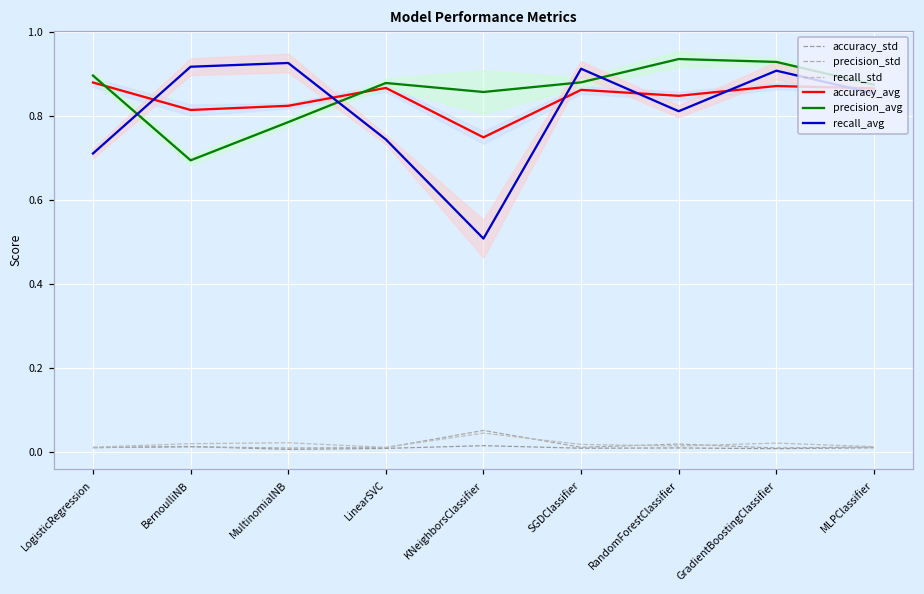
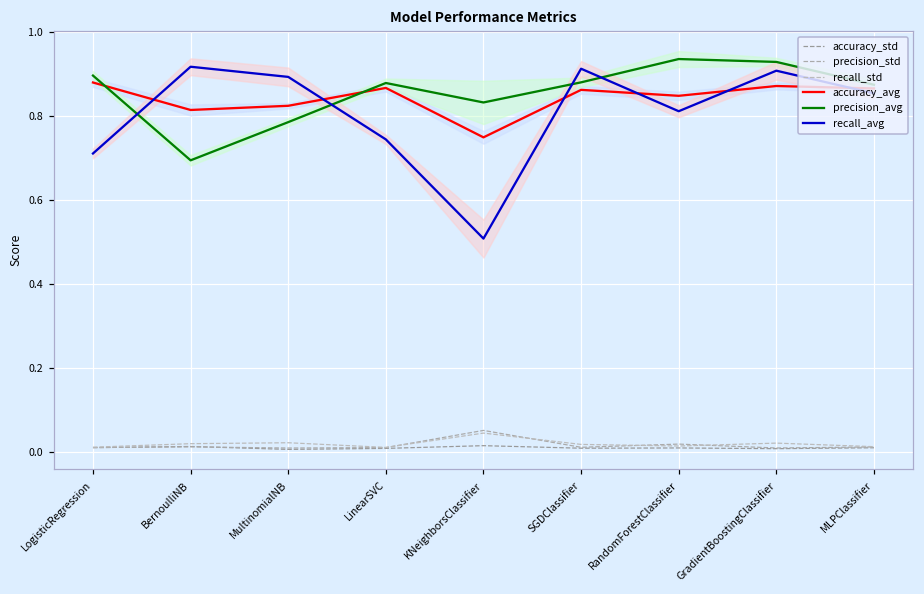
  {
    "accuracy_avg": {
      "LogisticRegression": 0.88,
      "BernoulliNB": 0.81,
      "LinearSVC": 0.87,
      "KNeighborsClassifier": 0.75,
      "SGDClassifier": 0.86,
      "RandomForestClassifier": 0.85,
      "GradientBoostingClassifier": 0.87
    },
    "precision_avg": {
      "BernoulliNB": 0.69,
      "MultinomialNB": 0.78,
-     "KNeighborsClassifier": 0.86,
+     "KNeighborsClassifier": 0.83,
      "SGDClassifier": 0.88,
      "RandomForestClassifier": 0.93
    },
    "recall_avg": {
      "LogisticRegression": 0.71,
      "BernoulliNB": 0.92,
-     "MultinomialNB": 0.93,
+     "MultinomialNB": 0.89,
      "LinearSVC": 0.74,
      "KNeighborsClassifier": 0.51,
      "SGDClassifier": 0.91,
      "RandomForestClassifier": 0.81,
      "GradientBoostingClassifier": 0.91
    }
  }
